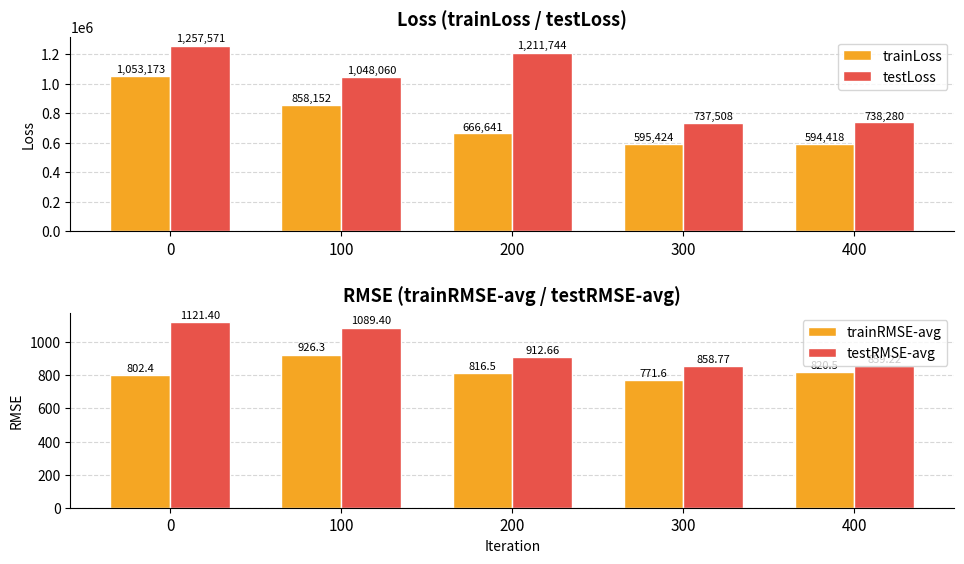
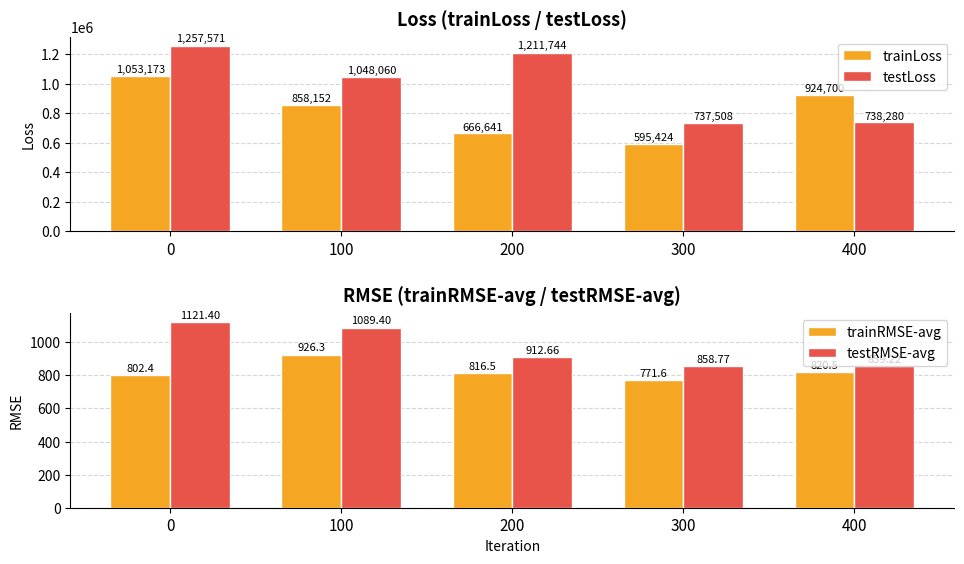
  {
    "Loss (trainLoss / testLoss)": {
      "trainLoss": {
-       "400": "590000"
+       "400": "920000"
      },
      "testLoss": {
        "0": "1,257,571",
        "100": "1,048,060",
        "200": "1,211,744",
        "300": "737,508",
        "400": "738,280"
      }
    },
    "RMSE (trainRMSE-avg / testRMSE-avg)": {
      "trainRMSE-avg": {
        "0": "802.4",
        "100": "926.3",
        "200": "816.5",
        "300": "771.6"
      },
      "testRMSE-avg": {
        "0": "1121.40",
        "100": "1089.40",
        "200": "912.66",
        "300": "858.77"
      }
    }
  }
